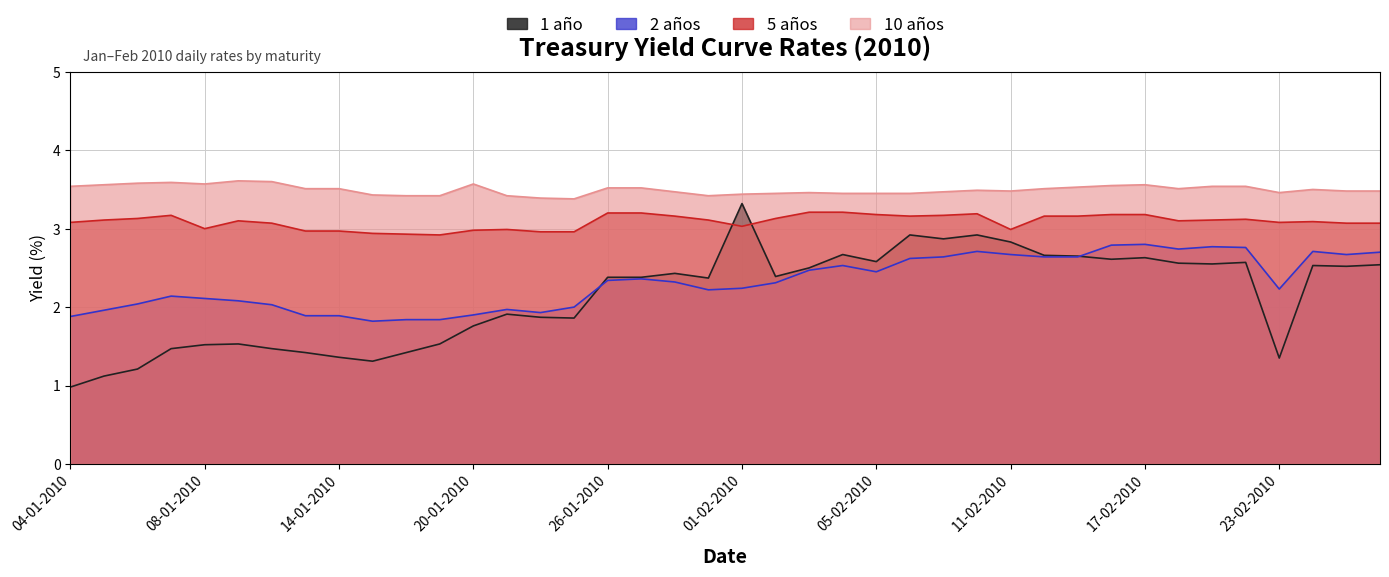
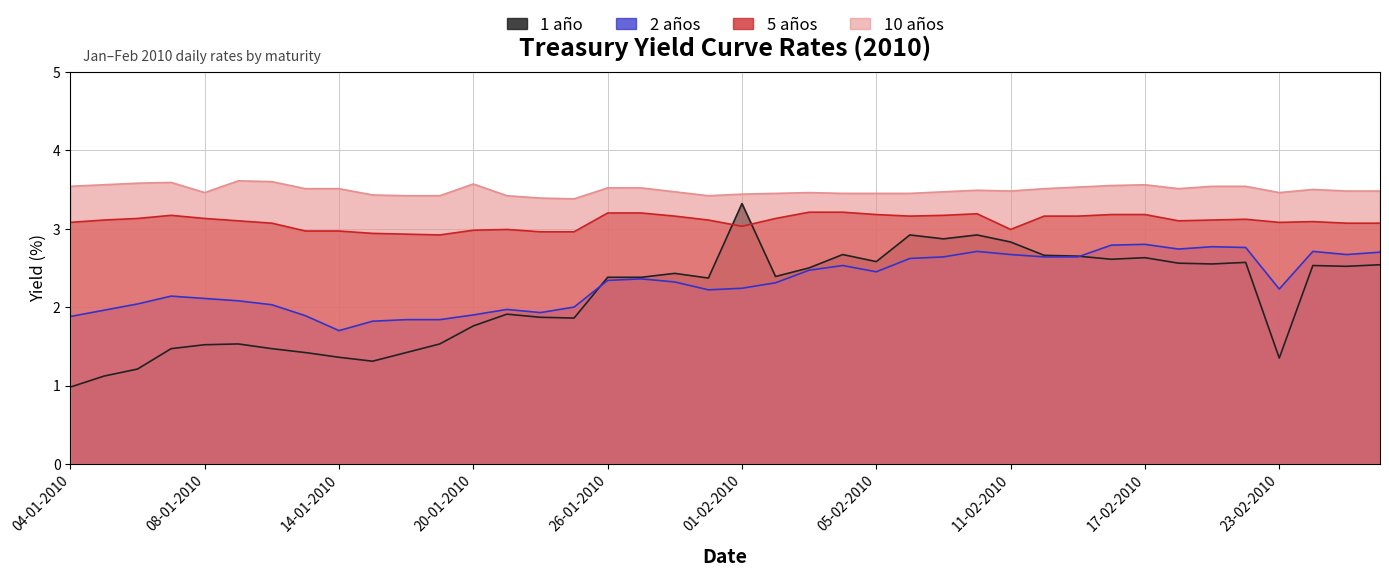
  {
    "1 año": {
      "04-01-2010": 1.0,
      "08-01-2010": 1.5,
      "14-01-2010": 1.4,
      "20-01-2010": 1.8,
      "26-01-2010": 2.4,
      "01-02-2010": 3.3,
      "05-02-2010": 2.6,
      "11-02-2010": 2.8,
      "17-02-2010": 2.6,
      "23-02-2010": 1.4
    },
    "2 años": {
      "04-01-2010": 1.9,
      "08-01-2010": 2.1,
-     "14-01-2010": 1.9,
+     "14-01-2010": 1.7,
      "20-01-2010": 1.9,
      "26-01-2010": 2.3,
      "01-02-2010": 2.2,
      "05-02-2010": 2.5,
      "11-02-2010": 2.7,
      "17-02-2010": 2.8,
      "23-02-2010": 2.2
    },
    "5 años": {
      "04-01-2010": 3.1,
-     "08-01-2010": 3.0,
+     "08-01-2010": 3.1,
      "14-01-2010": 3.0,
      "20-01-2010": 3.0,
      "26-01-2010": 3.2,
      "01-02-2010": 3.0,
      "05-02-2010": 3.2,
      "11-02-2010": 3.0,
      "17-02-2010": 3.2,
      "23-02-2010": 3.1
    },
    "10 años": {
      "04-01-2010": 3.5,
-     "08-01-2010": 3.6,
+     "08-01-2010": 3.5,
      "14-01-2010": 3.5,
      "20-01-2010": 3.6,
      "26-01-2010": 3.5,
      "01-02-2010": 3.4,
      "05-02-2010": 3.5,
      "11-02-2010": 3.5,
      "17-02-2010": 3.6,
      "23-02-2010": 3.5
    }
  }
